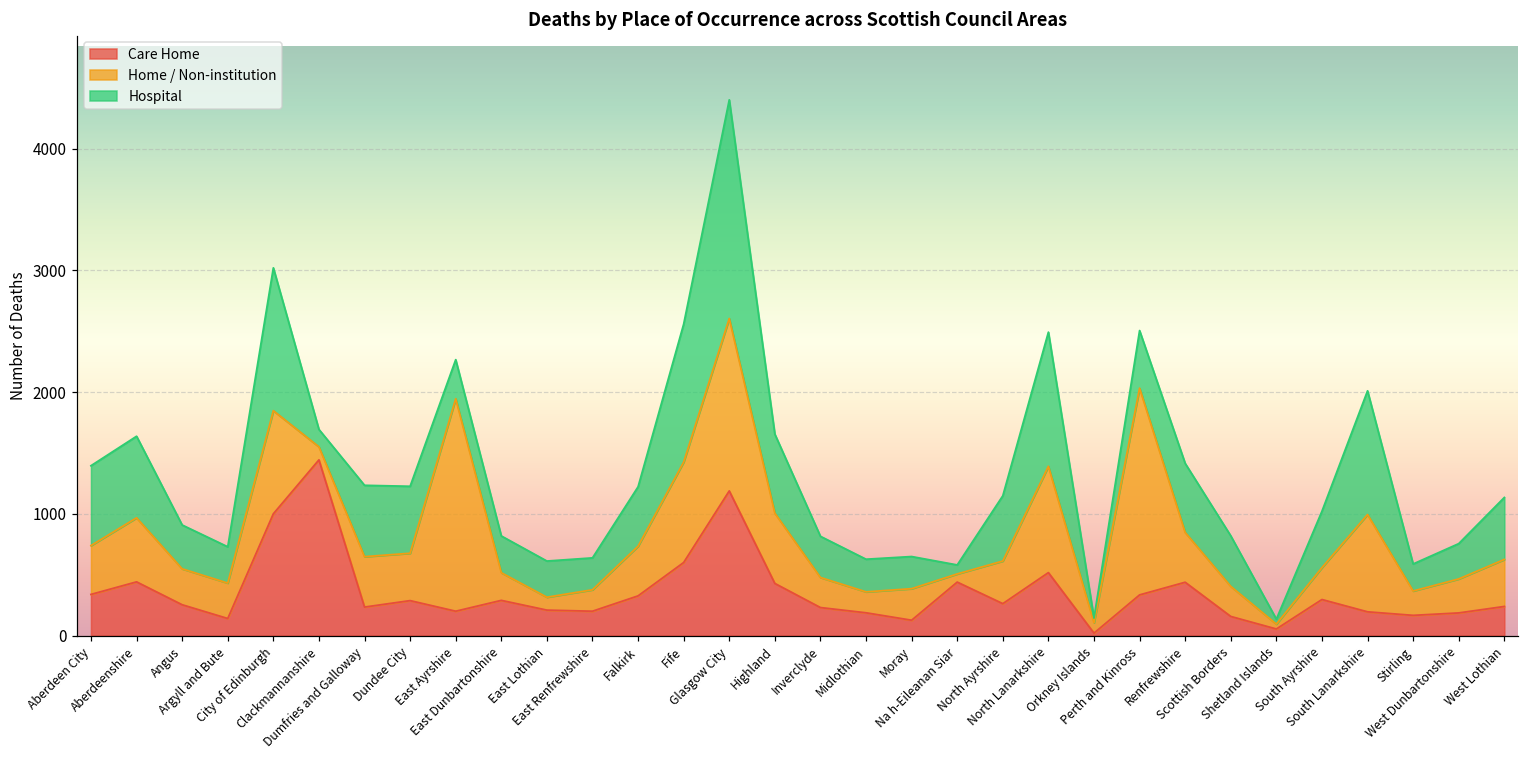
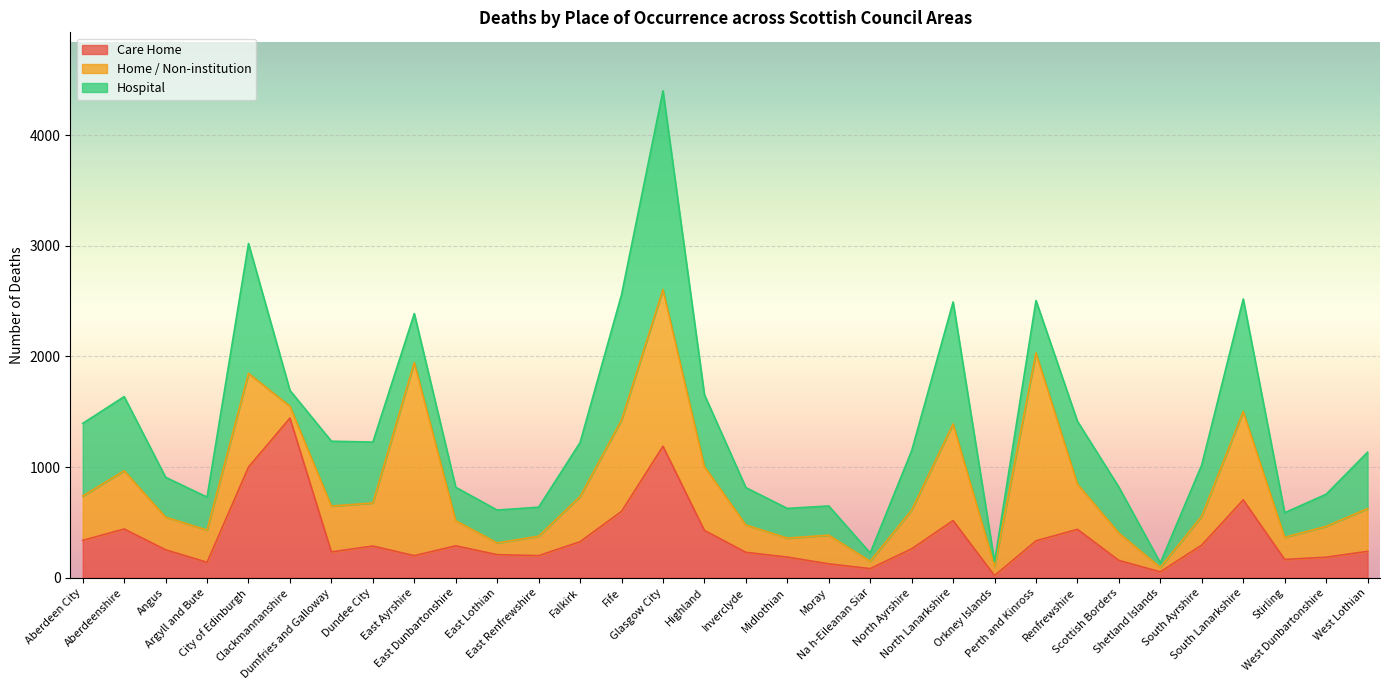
  {
    "Care Home": {
      "Aberdeen City": 340,
      "Aberdeenshire": 440,
      "Angus": 250,
      "Argyll and Bute": 140,
      "City of Edinburgh": 1000,
      "Clackmannanshire": 1440,
      "Dumfries and Galloway": 230,
      "Dundee City": 290,
      "East Ayrshire": 200,
      "East Dunbartonshire": 290,
      "East Lothian": 210,
      "East Renfrewshire": 200,
      "Falkirk": 330,
      "Fife": 600,
      "Glasgow City": 1190,
      "Highland": 430,
      "Inverclyde": 230,
      "Midlothian": 190,
      "Moray": 130,
-     "Na h-Eileanan Siar": 440,
+     "Na h-Eileanan Siar": 80,
      "North Ayrshire": 260,
      "North Lanarkshire": 520,
      "Orkney Islands": 20,
      "Perth and Kinross": 330,
      "Renfrewshire": 440,
      "Scottish Borders": 160,
      "Shetland Islands": 50,
      "South Ayrshire": 300,
-     "South Lanarkshire": 200,
+     "South Lanarkshire": 700,
      "Stirling": 170,
      "West Dunbartonshire": 190,
      "West Lothian": 240
    },
    "Home / Non-institution": {
      "Aberdeen City": 400,
      "Aberdeenshire": 530,
      "Angus": 300,
      "Argyll and Bute": 290,
      "City of Edinburgh": 850,
      "Clackmannanshire": 110,
      "Dumfries and Galloway": 410,
      "Dundee City": 390,
      "East Ayrshire": 1750,
      "East Dunbartonshire": 230,
      "East Lothian": 110,
      "East Renfrewshire": 180,
      "Falkirk": 410,
      "Fife": 830,
      "Glasgow City": 1420,
      "Highland": 580,
      "Inverclyde": 250,
      "Midlothian": 170,
      "Moray": 260,
      "Na h-Eileanan Siar": 70,
      "North Ayrshire": 350,
      "North Lanarkshire": 870,
      "Orkney Islands": 90,
      "Perth and Kinross": 1700,
      "Renfrewshire": 410,
      "Scottish Borders": 250,
      "Shetland Islands": 40,
      "South Ayrshire": 260,
      "South Lanarkshire": 800,
      "Stirling": 200,
      "West Dunbartonshire": 280,
      "West Lothian": 390
    },
    "Hospital": {
      "Aberdeen City": 660,
      "Aberdeenshire": 670,
      "Angus": 360,
      "Argyll and Bute": 300,
      "City of Edinburgh": 1170,
      "Clackmannanshire": 140,
      "Dumfries and Galloway": 590,
      "Dundee City": 550,
-     "East Ayrshire": 320,
+     "East Ayrshire": 440,
      "East Dunbartonshire": 300,
      "East Lothian": 300,
      "East Renfrewshire": 260,
      "Falkirk": 490,
      "Fife": 1130,
      "Glasgow City": 1800,
      "Highland": 650,
      "Inverclyde": 340,
      "Midlothian": 270,
      "Moray": 260,
      "Na h-Eileanan Siar": 70,
      "North Ayrshire": 540,
      "North Lanarkshire": 1100,
      "Orkney Islands": 40,
      "Perth and Kinross": 470,
      "Renfrewshire": 570,
      "Scottish Borders": 420,
      "Shetland Islands": 40,
      "South Ayrshire": 460,
      "South Lanarkshire": 1020,
      "Stirling": 220,
      "West Dunbartonshire": 290,
      "West Lothian": 510
    }
  }
